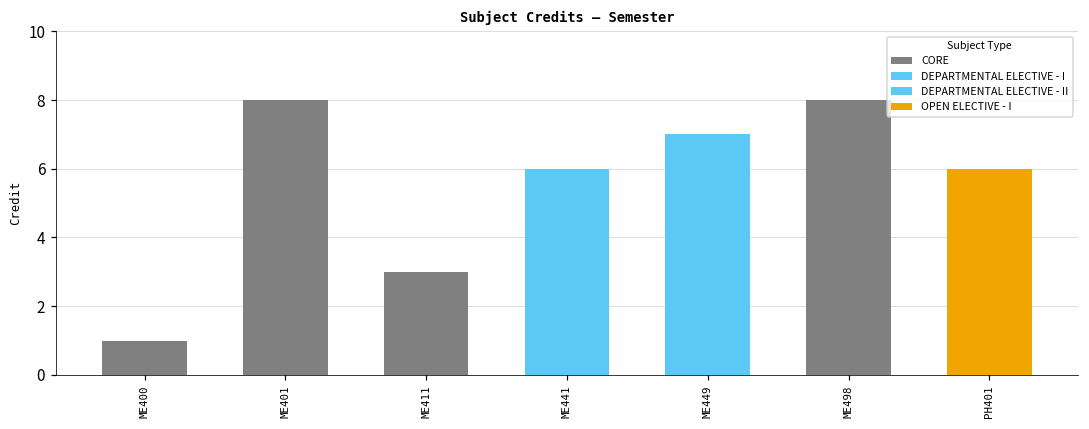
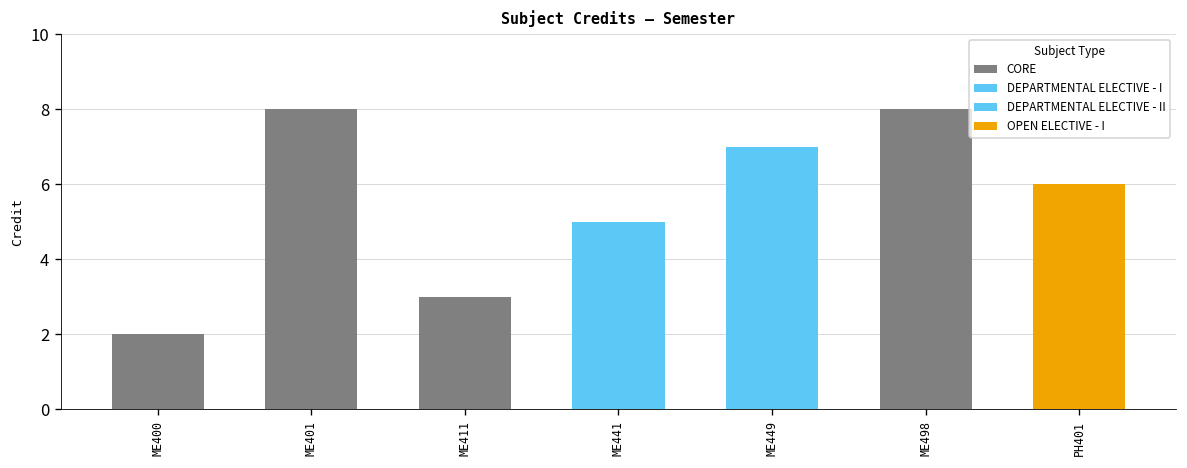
  {
-   "ME400": 1,
+   "ME400": 2,
    "ME401": 8,
    "ME411": 3,
-   "ME441": 6,
+   "ME441": 5,
    "ME449": 7,
    "ME498": 8,
    "PH401": 6
  }
